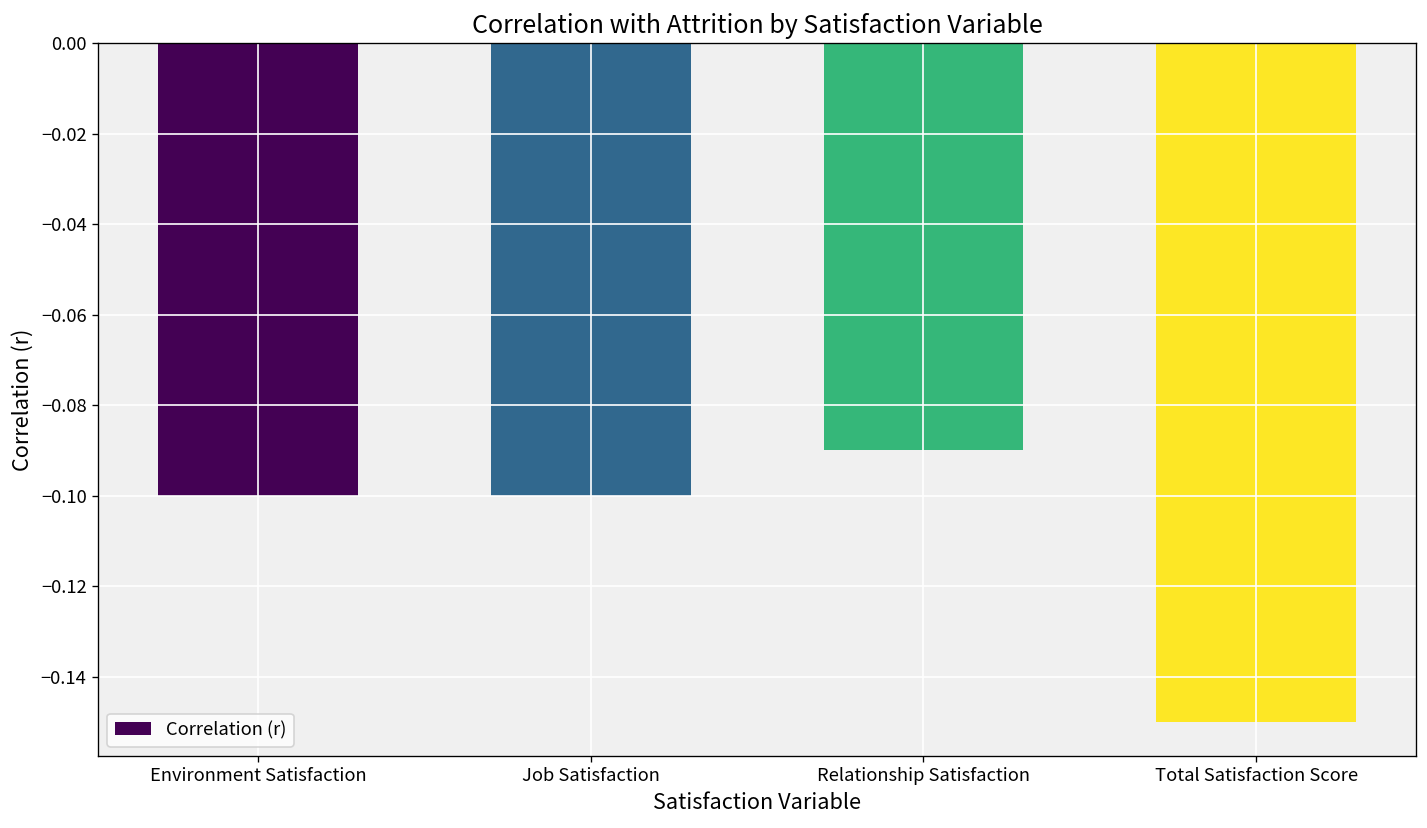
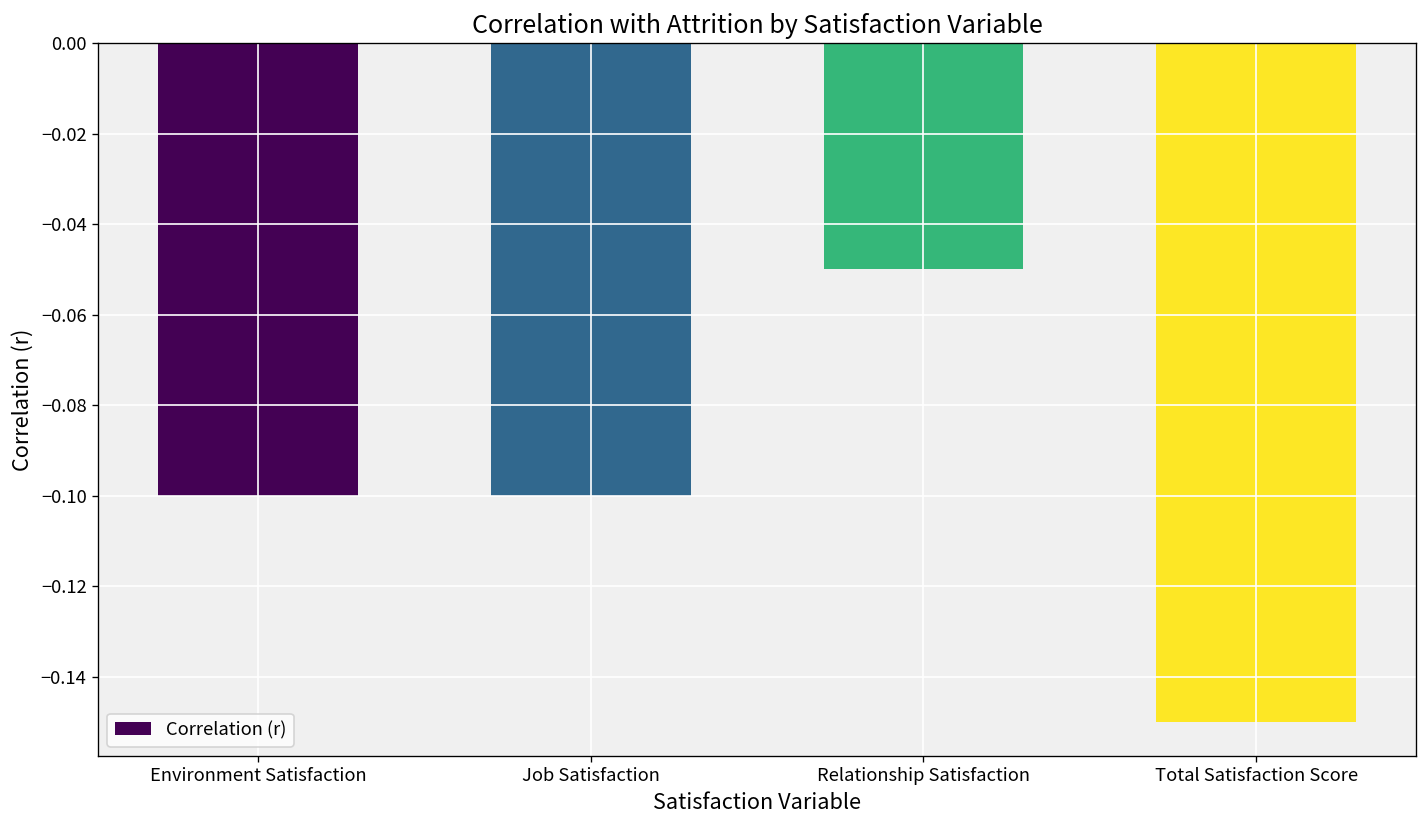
  {
    "Environment Satisfaction": -0.10,
    "Job Satisfaction": -0.10,
-   "Relationship Satisfaction": -0.09,
+   "Relationship Satisfaction": -0.05,
    "Total Satisfaction Score": -0.15
  }
